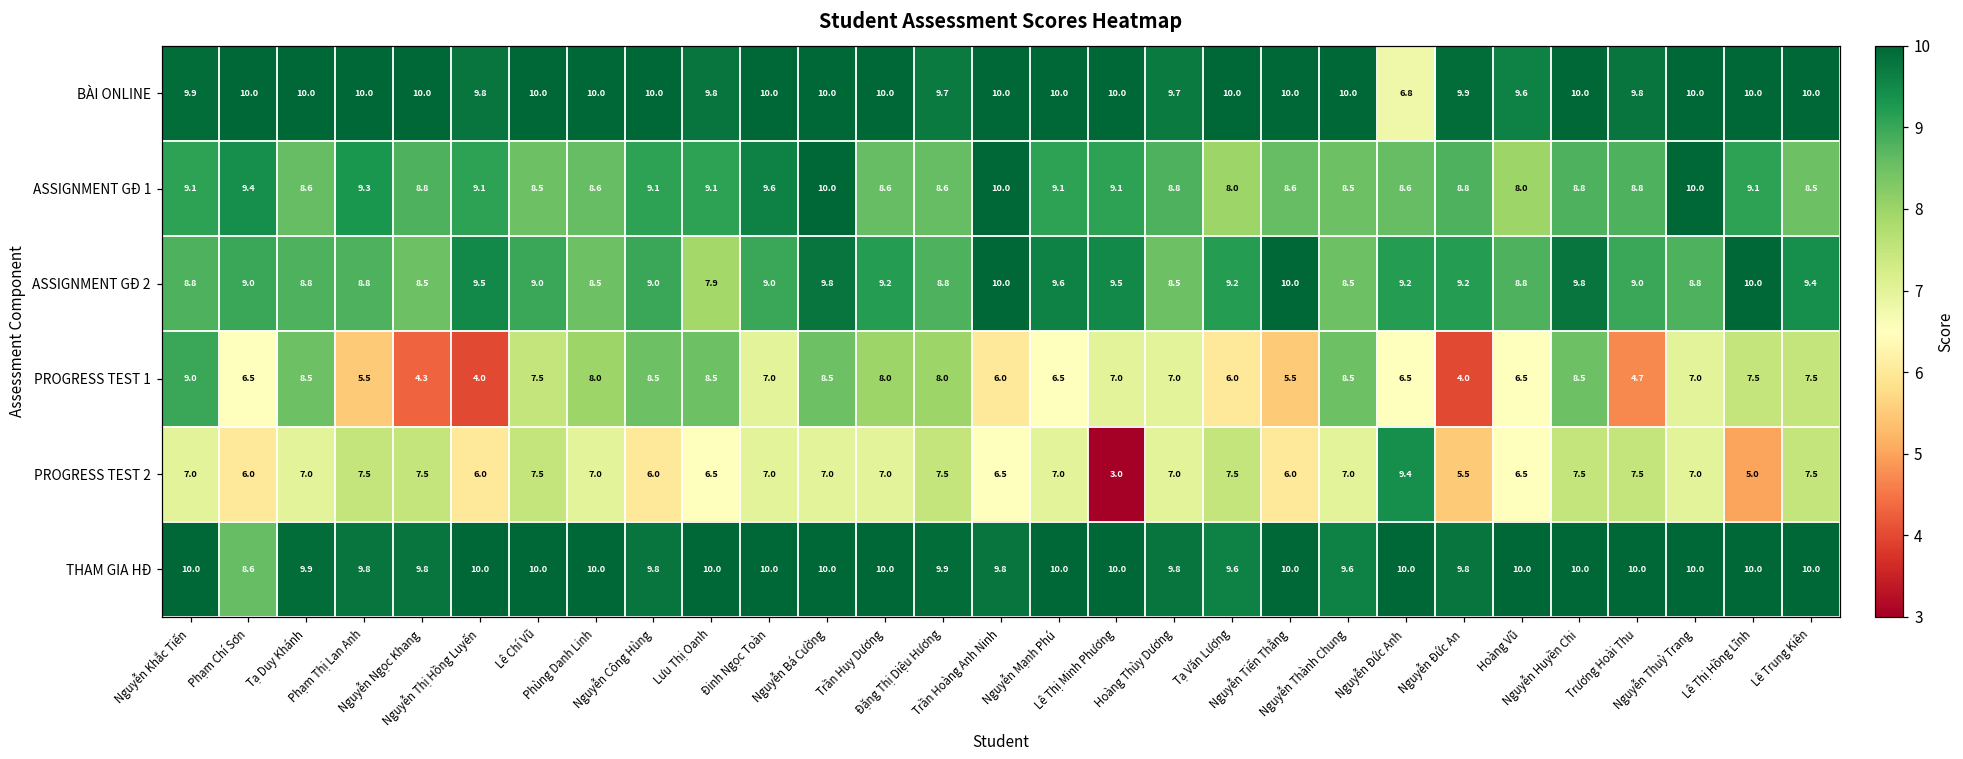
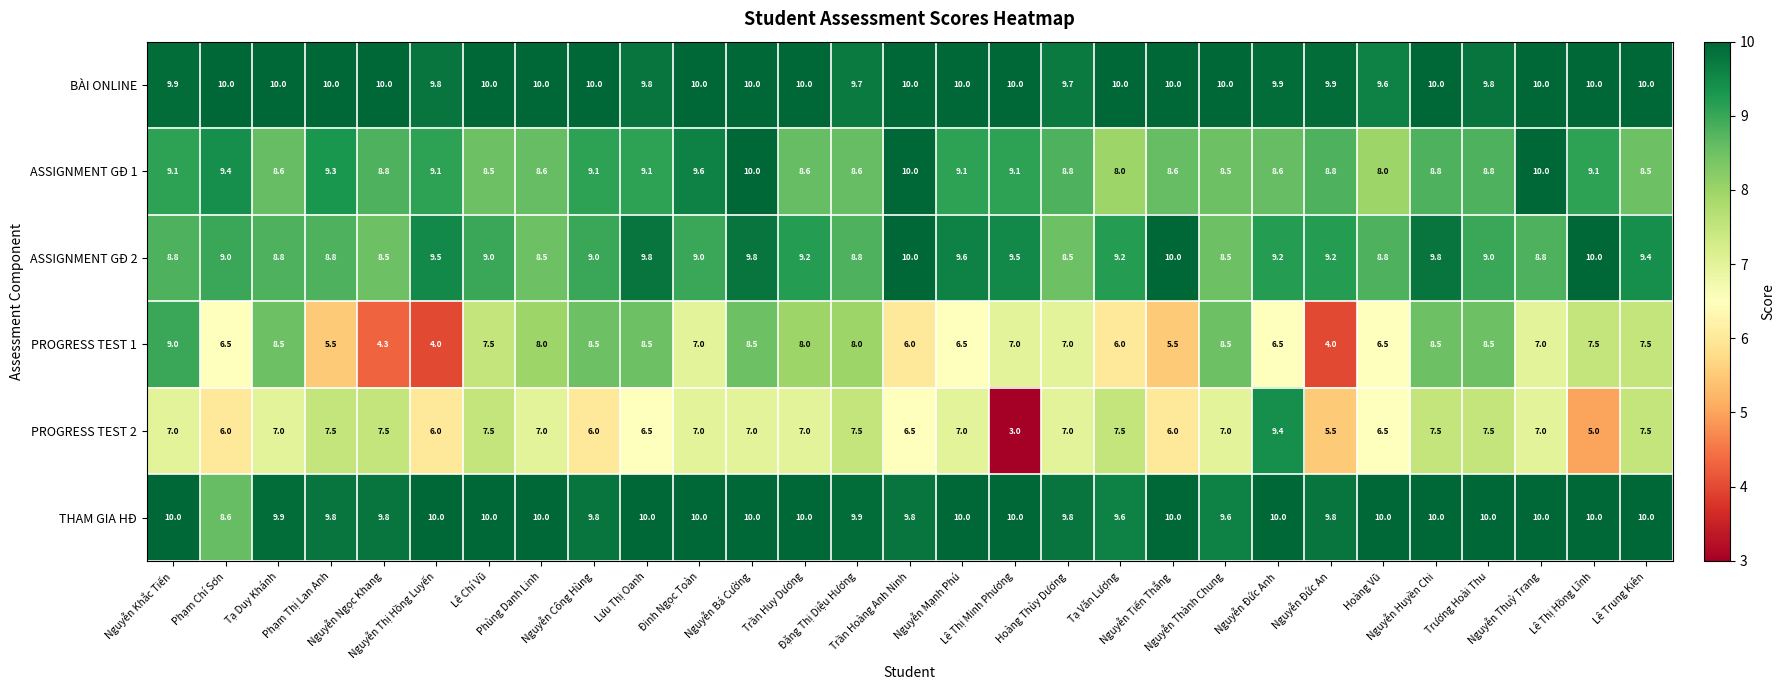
  {
    "BÀI ONLINE": {
      "Nguyễn Khắc Tiến": 9.9,
      "Phạm Chí Sơn": 10.0,
      "Tạ Duy Khánh": 10.0,
      "Phạm Thị Lan Anh": 10.0,
      "Nguyễn Ngọc Khang": 10.0,
      "Nguyễn Thị Hồng Luyến": 9.8,
      "Lê Chí Vũ": 10.0,
      "Phùng Danh Linh": 10.0,
      "Nguyễn Công Hùng": 10.0,
      "Lưu Thị Oanh": 9.8,
      "Đinh Ngọc Toàn": 10.0,
      "Nguyễn Bá Cường": 10.0,
      "Trần Huy Dương": 10.0,
      "Đặng Thị Diệu Hương": 9.7,
      "Trần Hoàng Anh Ninh": 10.0,
      "Nguyễn Mạnh Phú": 10.0,
      "Lê Thị Minh Phương": 10.0,
      "Hoàng Thùy Dương": 9.7,
      "Tạ Văn Lượng": 10.0,
      "Nguyễn Tiến Thắng": 10.0,
      "Nguyễn Thành Chung": 10.0,
-     "Nguyễn Đức Anh": 6.8,
+     "Nguyễn Đức Anh": 9.9,
      "Nguyễn Đức An": 9.9,
      "Hoàng Vũ": 9.6,
      "Nguyễn Huyền Chi": 10.0,
      "Trương Hoài Thu": 9.8,
      "Nguyễn Thuỳ Trang": 10.0,
      "Lê Thị Hồng Lĩnh": 10.0,
      "Lê Trung Kiên": 10.0
    },
    "ASSIGNMENT GĐ 1": {
      "Nguyễn Khắc Tiến": 9.1,
      "Phạm Chí Sơn": 9.4,
      "Tạ Duy Khánh": 8.6,
      "Phạm Thị Lan Anh": 9.3,
      "Nguyễn Ngọc Khang": 8.8,
      "Nguyễn Thị Hồng Luyến": 9.1,
      "Lê Chí Vũ": 8.5,
      "Phùng Danh Linh": 8.6,
      "Nguyễn Công Hùng": 9.1,
      "Lưu Thị Oanh": 9.1,
      "Đinh Ngọc Toàn": 9.6,
      "Nguyễn Bá Cường": 10.0,
      "Trần Huy Dương": 8.6,
      "Đặng Thị Diệu Hương": 8.6,
      "Trần Hoàng Anh Ninh": 10.0,
      "Nguyễn Mạnh Phú": 9.1,
      "Lê Thị Minh Phương": 9.1,
      "Hoàng Thùy Dương": 8.8,
      "Tạ Văn Lượng": 8.0,
      "Nguyễn Tiến Thắng": 8.6,
      "Nguyễn Thành Chung": 8.5,
      "Nguyễn Đức Anh": 8.6,
      "Nguyễn Đức An": 8.8,
      "Hoàng Vũ": 8.0,
      "Nguyễn Huyền Chi": 8.8,
      "Trương Hoài Thu": 8.8,
      "Nguyễn Thuỳ Trang": 10.0,
      "Lê Thị Hồng Lĩnh": 9.1,
      "Lê Trung Kiên": 8.5
    },
    "ASSIGNMENT GĐ 2": {
      "Nguyễn Khắc Tiến": 8.8,
      "Phạm Chí Sơn": 9.0,
      "Tạ Duy Khánh": 8.8,
      "Phạm Thị Lan Anh": 8.8,
      "Nguyễn Ngọc Khang": 8.5,
      "Nguyễn Thị Hồng Luyến": 9.5,
      "Lê Chí Vũ": 9.0,
      "Phùng Danh Linh": 8.5,
      "Nguyễn Công Hùng": 9.0,
-     "Lưu Thị Oanh": 7.9,
+     "Lưu Thị Oanh": 9.8,
      "Đinh Ngọc Toàn": 9.0,
      "Nguyễn Bá Cường": 9.8,
      "Trần Huy Dương": 9.2,
      "Đặng Thị Diệu Hương": 8.8,
      "Trần Hoàng Anh Ninh": 10.0,
      "Nguyễn Mạnh Phú": 9.6,
      "Lê Thị Minh Phương": 9.5,
      "Hoàng Thùy Dương": 8.5,
      "Tạ Văn Lượng": 9.2,
      "Nguyễn Tiến Thắng": 10.0,
      "Nguyễn Thành Chung": 8.5,
      "Nguyễn Đức Anh": 9.2,
      "Nguyễn Đức An": 9.2,
      "Hoàng Vũ": 8.8,
      "Nguyễn Huyền Chi": 9.8,
      "Trương Hoài Thu": 9.0,
      "Nguyễn Thuỳ Trang": 8.8,
      "Lê Thị Hồng Lĩnh": 10.0,
      "Lê Trung Kiên": 9.4
    },
    "PROGRESS TEST 1": {
      "Nguyễn Khắc Tiến": 9.0,
      "Phạm Chí Sơn": 6.5,
      "Tạ Duy Khánh": 8.5,
      "Phạm Thị Lan Anh": 5.5,
      "Nguyễn Ngọc Khang": 4.3,
      "Nguyễn Thị Hồng Luyến": 4.0,
      "Lê Chí Vũ": 7.5,
      "Phùng Danh Linh": 8.0,
      "Nguyễn Công Hùng": 8.5,
      "Lưu Thị Oanh": 8.5,
      "Đinh Ngọc Toàn": 7.0,
      "Nguyễn Bá Cường": 8.5,
      "Trần Huy Dương": 8.0,
      "Đặng Thị Diệu Hương": 8.0,
      "Trần Hoàng Anh Ninh": 6.0,
      "Nguyễn Mạnh Phú": 6.5,
      "Lê Thị Minh Phương": 7.0,
      "Hoàng Thùy Dương": 7.0,
      "Tạ Văn Lượng": 6.0,
      "Nguyễn Tiến Thắng": 5.5,
      "Nguyễn Thành Chung": 8.5,
      "Nguyễn Đức Anh": 6.5,
      "Nguyễn Đức An": 4.0,
      "Hoàng Vũ": 6.5,
      "Nguyễn Huyền Chi": 8.5,
-     "Trương Hoài Thu": 4.7,
+     "Trương Hoài Thu": 8.5,
      "Nguyễn Thuỳ Trang": 7.0,
      "Lê Thị Hồng Lĩnh": 7.5,
      "Lê Trung Kiên": 7.5
    },
    "PROGRESS TEST 2": {
      "Nguyễn Khắc Tiến": 7.0,
      "Phạm Chí Sơn": 6.0,
      "Tạ Duy Khánh": 7.0,
      "Phạm Thị Lan Anh": 7.5,
      "Nguyễn Ngọc Khang": 7.5,
      "Nguyễn Thị Hồng Luyến": 6.0,
      "Lê Chí Vũ": 7.5,
      "Phùng Danh Linh": 7.0,
      "Nguyễn Công Hùng": 6.0,
      "Lưu Thị Oanh": 6.5,
      "Đinh Ngọc Toàn": 7.0,
      "Nguyễn Bá Cường": 7.0,
      "Trần Huy Dương": 7.0,
      "Đặng Thị Diệu Hương": 7.5,
      "Trần Hoàng Anh Ninh": 6.5,
      "Nguyễn Mạnh Phú": 7.0,
      "Lê Thị Minh Phương": 3.0,
      "Hoàng Thùy Dương": 7.0,
      "Tạ Văn Lượng": 7.5,
      "Nguyễn Tiến Thắng": 6.0,
      "Nguyễn Thành Chung": 7.0,
      "Nguyễn Đức Anh": 9.4,
      "Nguyễn Đức An": 5.5,
      "Hoàng Vũ": 6.5,
      "Nguyễn Huyền Chi": 7.5,
      "Trương Hoài Thu": 7.5,
      "Nguyễn Thuỳ Trang": 7.0,
      "Lê Thị Hồng Lĩnh": 5.0,
      "Lê Trung Kiên": 7.5
    },
    "THAM GIA HĐ": {
      "Nguyễn Khắc Tiến": 10.0,
      "Phạm Chí Sơn": 8.6,
      "Tạ Duy Khánh": 9.9,
      "Phạm Thị Lan Anh": 9.8,
      "Nguyễn Ngọc Khang": 9.8,
      "Nguyễn Thị Hồng Luyến": 10.0,
      "Lê Chí Vũ": 10.0,
      "Phùng Danh Linh": 10.0,
      "Nguyễn Công Hùng": 9.8,
      "Lưu Thị Oanh": 10.0,
      "Đinh Ngọc Toàn": 10.0,
      "Nguyễn Bá Cường": 10.0,
      "Trần Huy Dương": 10.0,
      "Đặng Thị Diệu Hương": 9.9,
      "Trần Hoàng Anh Ninh": 9.8,
      "Nguyễn Mạnh Phú": 10.0,
      "Lê Thị Minh Phương": 10.0,
      "Hoàng Thùy Dương": 9.8,
      "Tạ Văn Lượng": 9.6,
      "Nguyễn Tiến Thắng": 10.0,
      "Nguyễn Thành Chung": 9.6,
      "Nguyễn Đức Anh": 10.0,
      "Nguyễn Đức An": 9.8,
      "Hoàng Vũ": 10.0,
      "Nguyễn Huyền Chi": 10.0,
      "Trương Hoài Thu": 10.0,
      "Nguyễn Thuỳ Trang": 10.0,
      "Lê Thị Hồng Lĩnh": 10.0,
      "Lê Trung Kiên": 10.0
    }
  }
